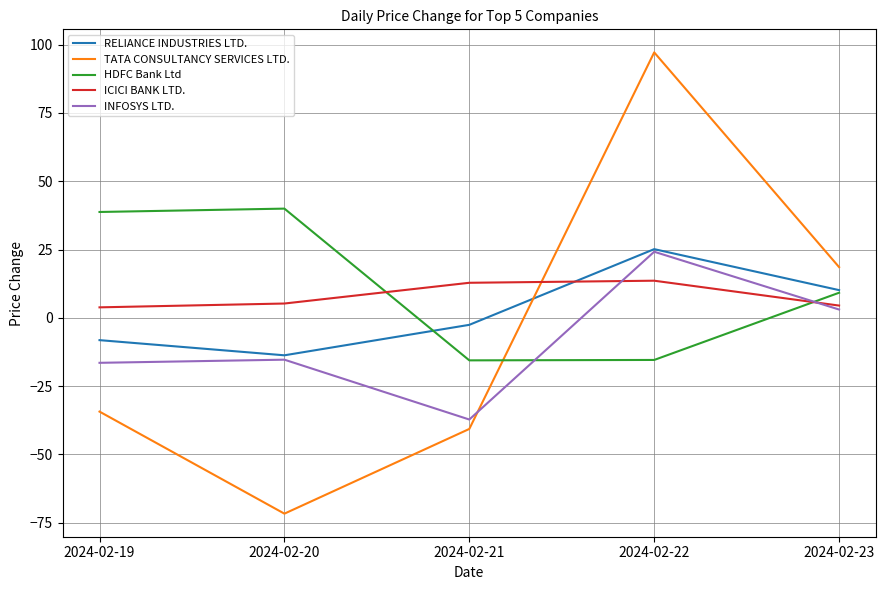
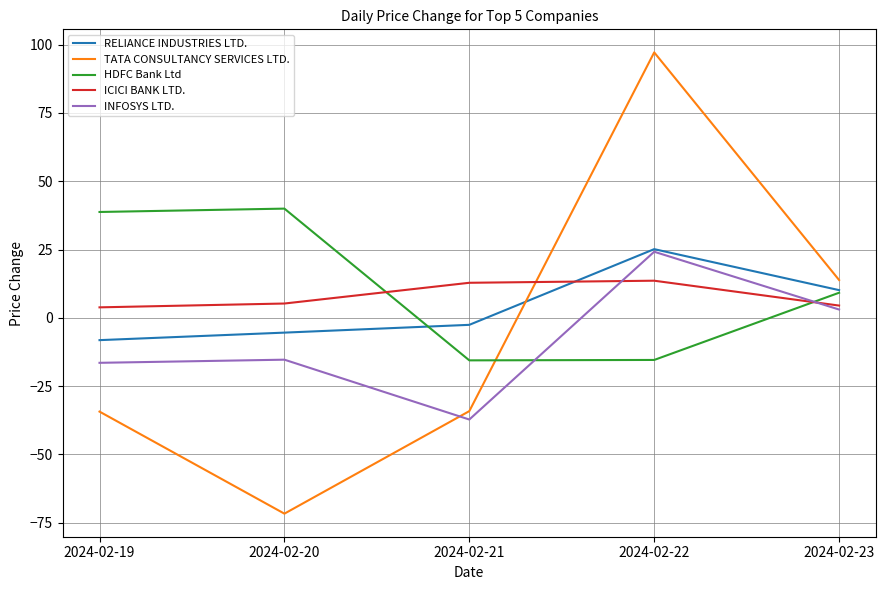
  {
    "RELIANCE INDUSTRIES LTD.": {
      "2024-02-19": -8,
-     "2024-02-20": -14,
+     "2024-02-20": -5,
      "2024-02-21": -3,
      "2024-02-22": 25,
      "2024-02-23": 10
    },
    "TATA CONSULTANCY SERVICES LTD.": {
      "2024-02-19": -34,
      "2024-02-20": -72,
-     "2024-02-21": -41,
+     "2024-02-21": -34,
      "2024-02-22": 97,
-     "2024-02-23": 19
+     "2024-02-23": 14
    },
    "HDFC Bank Ltd": {
      "2024-02-19": 39,
      "2024-02-20": 40,
      "2024-02-21": -16,
      "2024-02-22": -15,
      "2024-02-23": 9
    },
    "ICICI BANK LTD.": {
      "2024-02-19": 4,
      "2024-02-20": 5,
      "2024-02-21": 13,
      "2024-02-22": 14,
      "2024-02-23": 5
    },
    "INFOSYS LTD.": {
      "2024-02-19": -16,
      "2024-02-20": -15,
      "2024-02-21": -37,
      "2024-02-22": 24,
      "2024-02-23": 3
    }
  }
